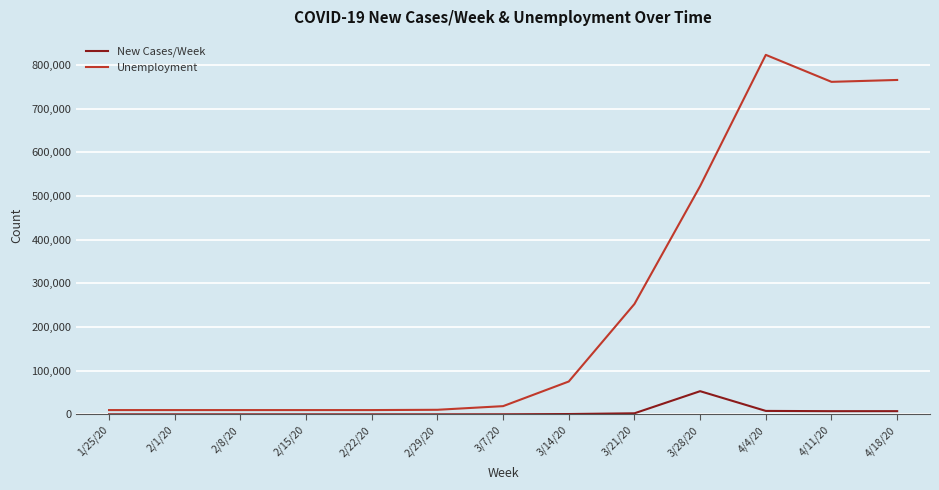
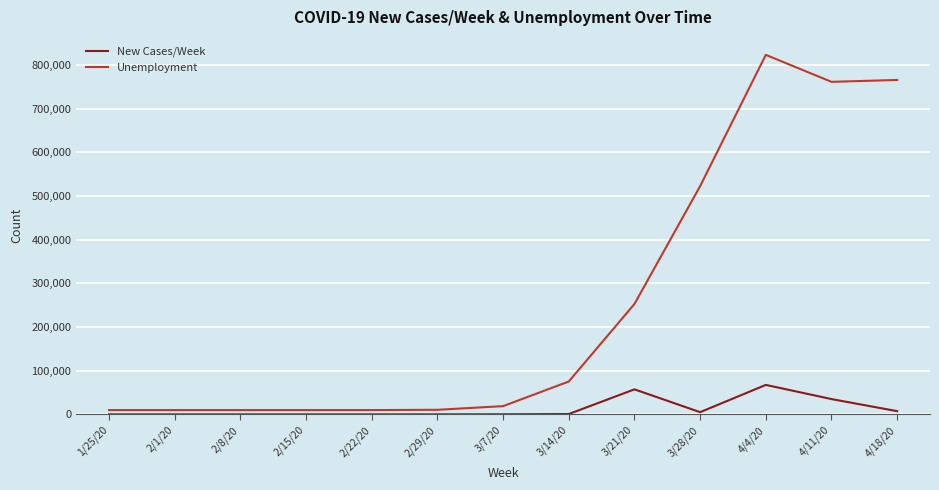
  {
    "New Cases/Week": {
      "1/25/20": "0",
      "2/1/20": "0",
      "2/8/20": "0",
      "2/15/20": "0",
      "2/22/20": "0",
      "2/29/20": "0",
      "3/7/20": "0",
      "3/14/20": "0",
-     "3/21/20": "0",
-     "3/28/20": "50,000",
-     "4/4/20": "10,000",
-     "4/11/20": "10,000",
+     "3/21/20": "60,000",
+     "3/28/20": "0",
+     "4/4/20": "70,000",
+     "4/11/20": "30,000",
      "4/18/20": "10,000"
    },
    "Unemployment": {
      "1/25/20": "10,000",
      "2/1/20": "10,000",
      "2/8/20": "10,000",
      "2/15/20": "10,000",
      "2/22/20": "10,000",
      "2/29/20": "10,000",
      "3/7/20": "20,000",
      "3/14/20": "80,000",
      "3/21/20": "250,000",
      "3/28/20": "520,000",
      "4/4/20": "820,000",
      "4/11/20": "760,000",
      "4/18/20": "770,000"
    }
  }
